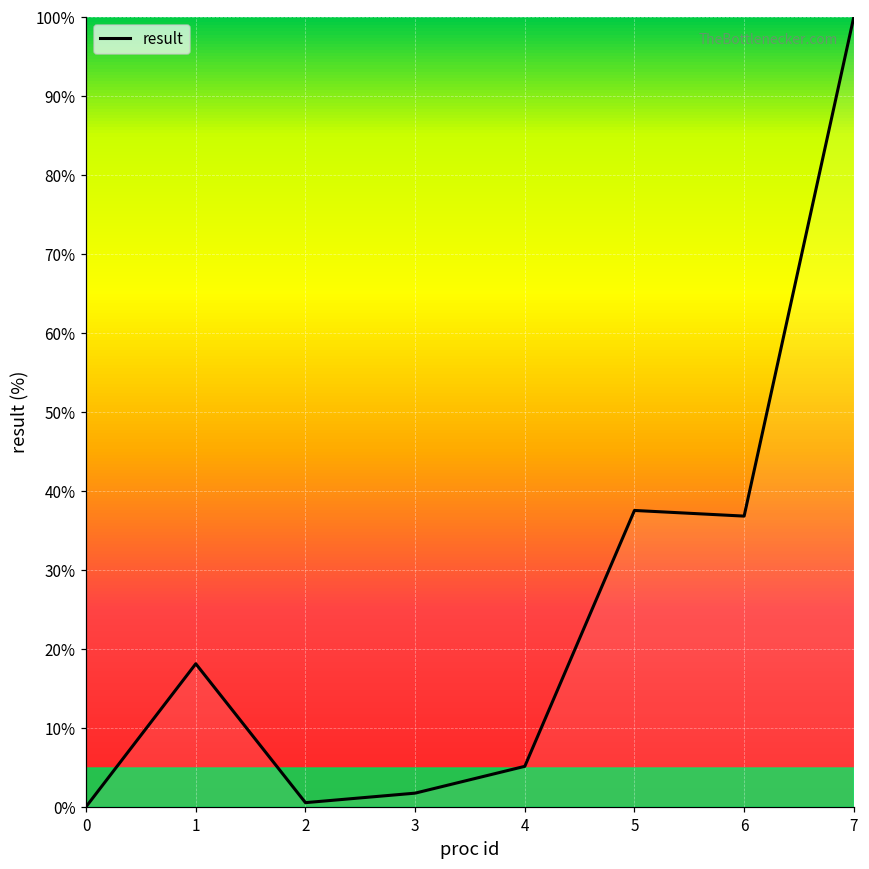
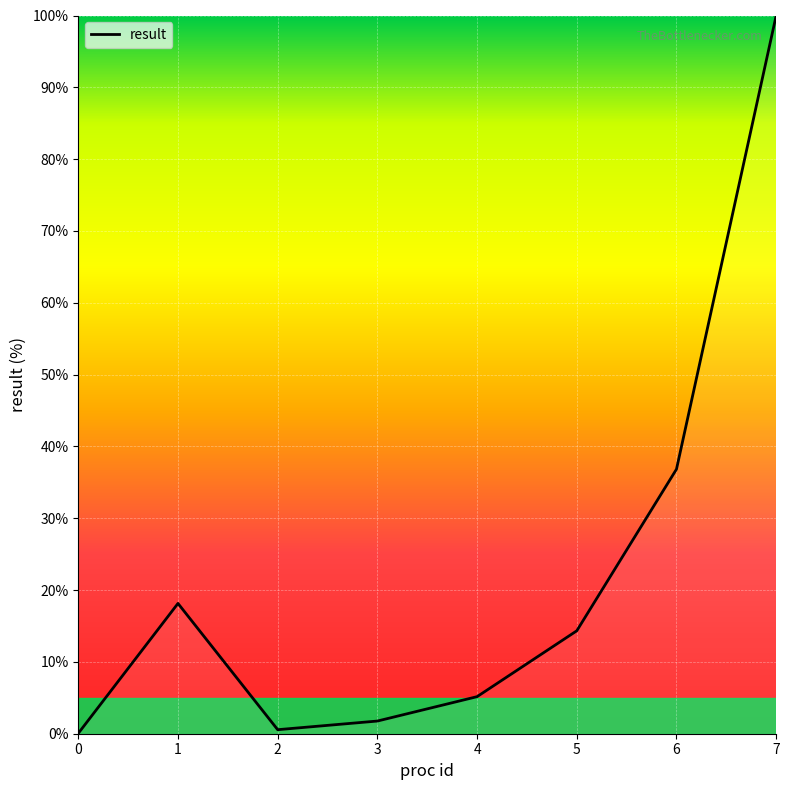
  {
    "1": "18%",
    "4": "5%",
-   "5": "38%",
+   "5": "14%",
    "6": "37%",
    "7": "100%"
  }
